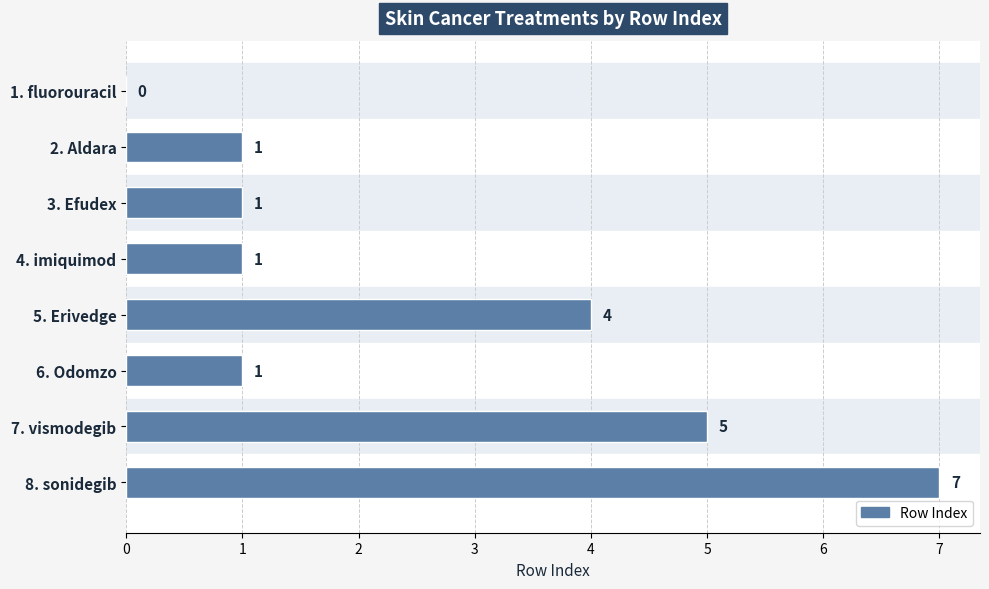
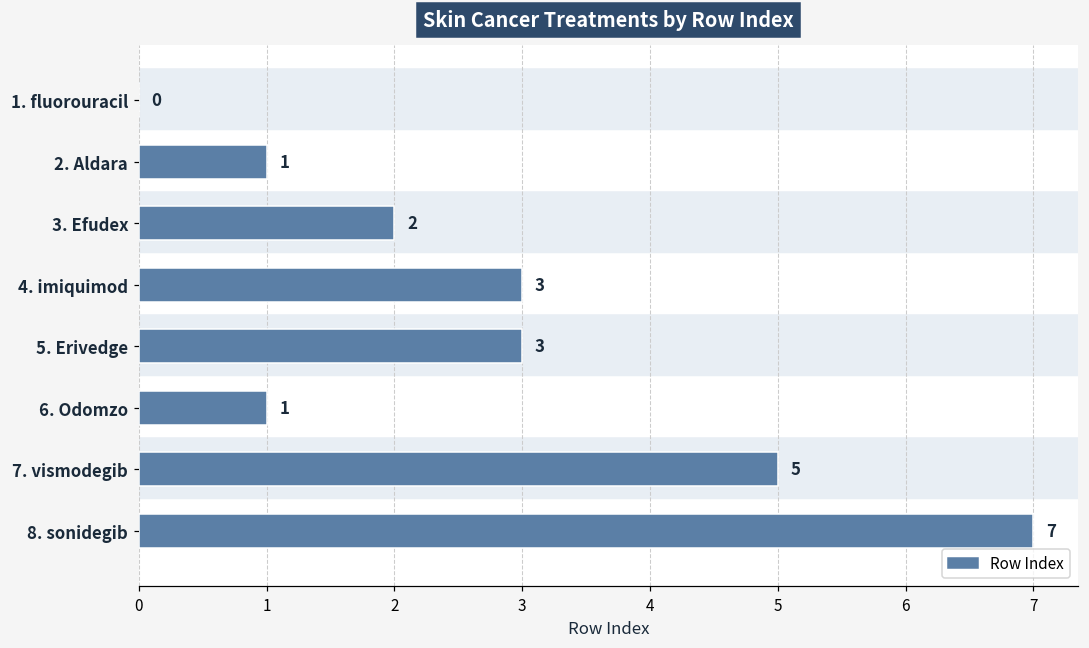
  {
    "1. fluorouracil": 0,
    "2. Aldara": 1,
-   "3. Efudex": 1,
-   "4. imiquimod": 1,
-   "5. Erivedge": 4,
+   "3. Efudex": 2,
+   "4. imiquimod": 3,
+   "5. Erivedge": 3,
    "6. Odomzo": 1,
    "7. vismodegib": 5,
    "8. sonidegib": 7
  }
